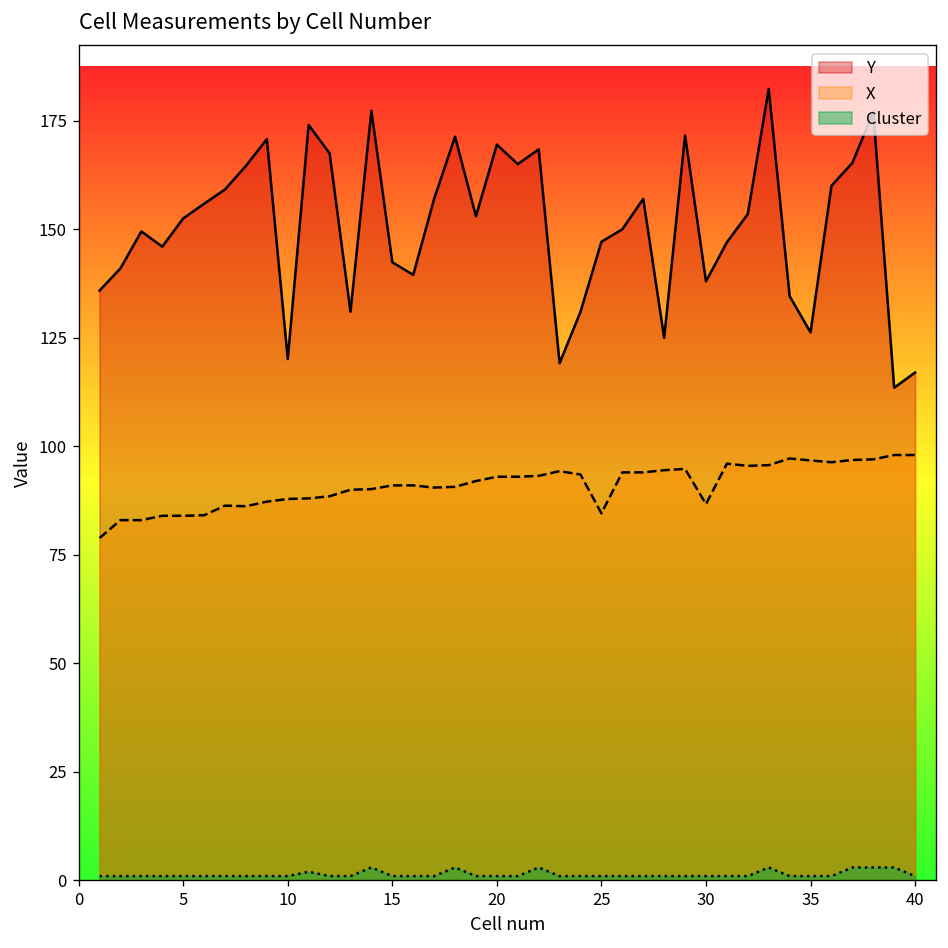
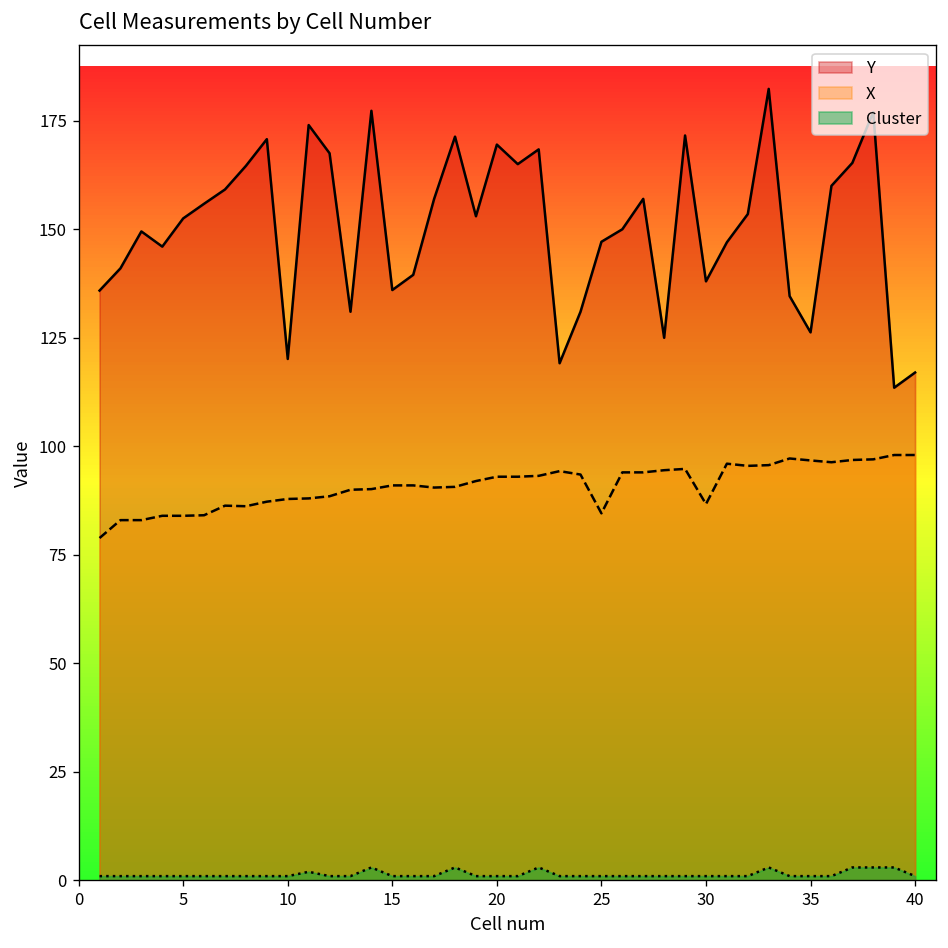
  {
    "Y": {
      "5": 153,
      "10": 120,
-     "15": 142,
+     "15": 136,
      "20": 170,
      "25": 147,
      "30": 138,
      "35": 126,
      "40": 117
    },
    "X": {
      "5": 84,
      "10": 88,
      "15": 91,
      "20": 93,
      "25": 85,
      "30": 87,
      "35": 97,
      "40": 98
    },
    "Cluster": {
      "5": 1,
      "10": 1,
      "15": 1,
      "20": 1,
      "25": 1,
      "30": 1,
      "35": 1,
      "40": 1
    }
  }
